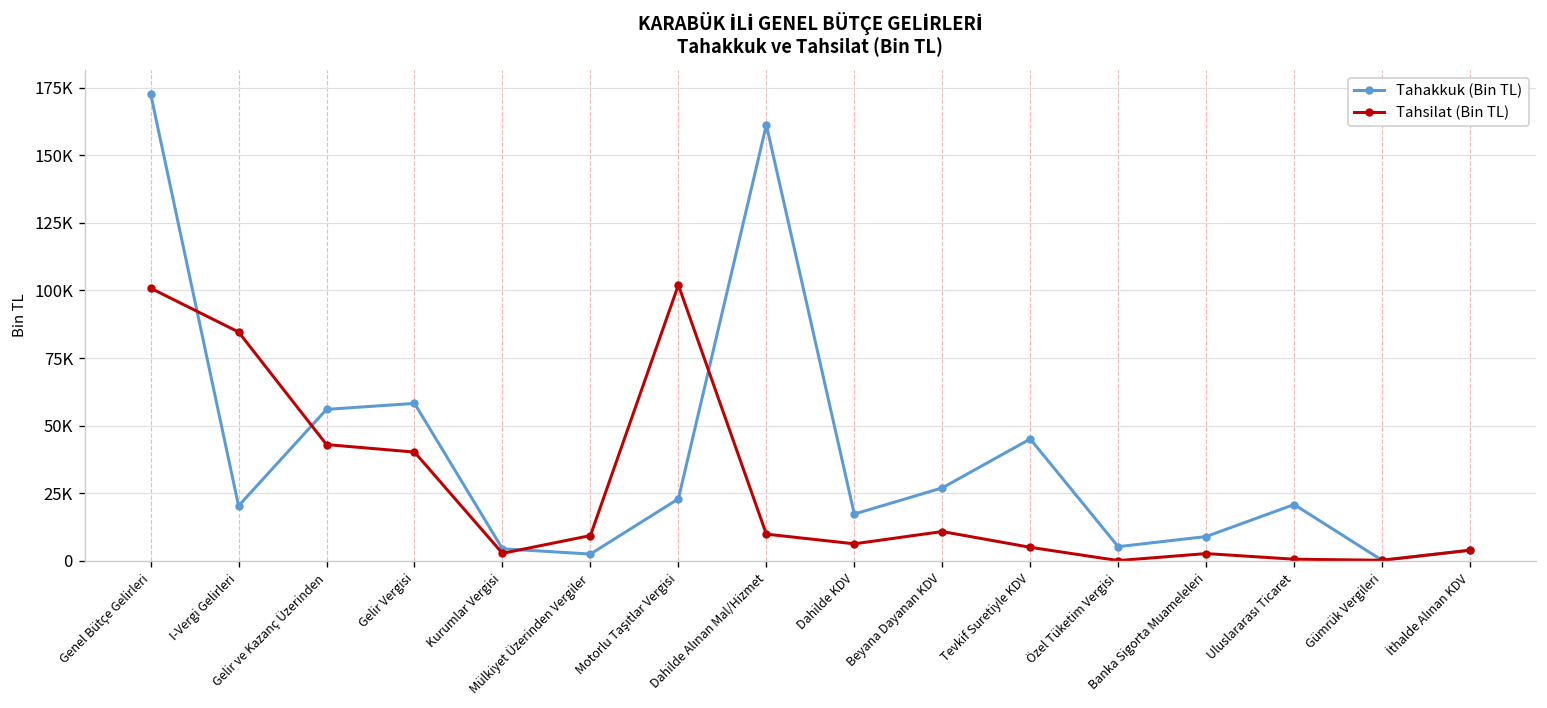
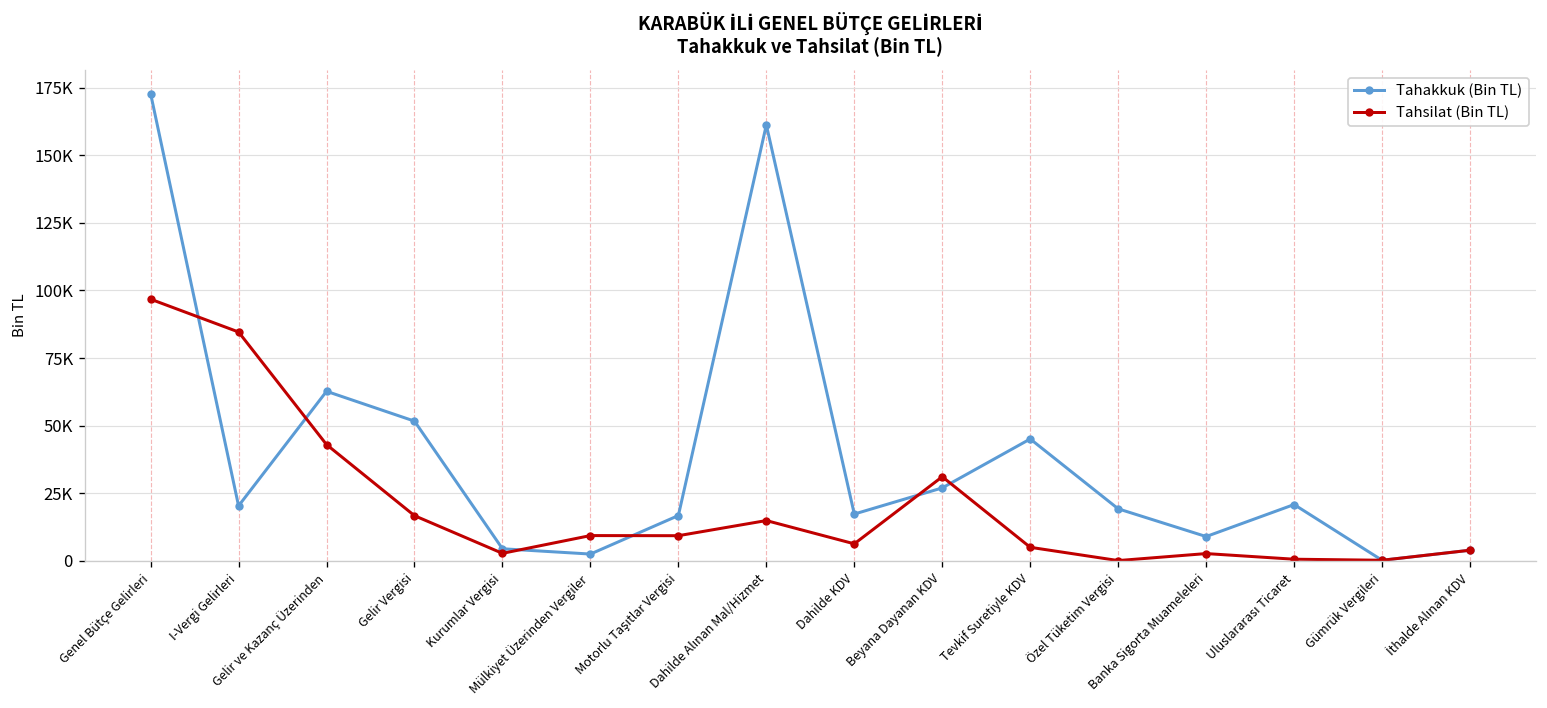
  {
    "Tahakkuk (Bin TL)": {
      "Genel Bütçe Gelirleri": 173000,
      "I-Vergi Gelirleri": 20000,
-     "Gelir ve Kazanç Üzerinden": 56000,
-     "Gelir Vergisi": 58000,
+     "Gelir ve Kazanç Üzerinden": 63000,
+     "Gelir Vergisi": 52000,
      "Kurumlar Vergisi": 4000,
      "Mülkiyet Üzerinden Vergiler": 3000,
-     "Motorlu Taşıtlar Vergisi": 23000,
+     "Motorlu Taşıtlar Vergisi": 17000,
      "Dahilde Alınan Mal/Hizmet": 161000,
      "Dahilde KDV": 17000,
      "Beyana Dayanan KDV": 27000,
      "Tevkif Suretiyle KDV": 45000,
-     "Özel Tüketim Vergisi": 5000,
+     "Özel Tüketim Vergisi": 19000,
      "Banka Sigorta Muameleleri": 9000,
      "Uluslararası Ticaret": 21000
    },
    "Tahsilat (Bin TL)": {
-     "Genel Bütçe Gelirleri": 101000,
+     "Genel Bütçe Gelirleri": 97000,
      "I-Vergi Gelirleri": 85000,
      "Gelir ve Kazanç Üzerinden": 43000,
-     "Gelir Vergisi": 40000,
+     "Gelir Vergisi": 17000,
      "Kurumlar Vergisi": 3000,
      "Mülkiyet Üzerinden Vergiler": 9000,
-     "Motorlu Taşıtlar Vergisi": 102000,
-     "Dahilde Alınan Mal/Hizmet": 10000,
+     "Motorlu Taşıtlar Vergisi": 9000,
+     "Dahilde Alınan Mal/Hizmet": 15000,
      "Dahilde KDV": 6000,
-     "Beyana Dayanan KDV": 11000,
+     "Beyana Dayanan KDV": 31000,
      "Tevkif Suretiyle KDV": 5000,
      "Özel Tüketim Vergisi": 0,
      "Banka Sigorta Muameleleri": 3000,
      "Uluslararası Ticaret": 1000
    }
  }
